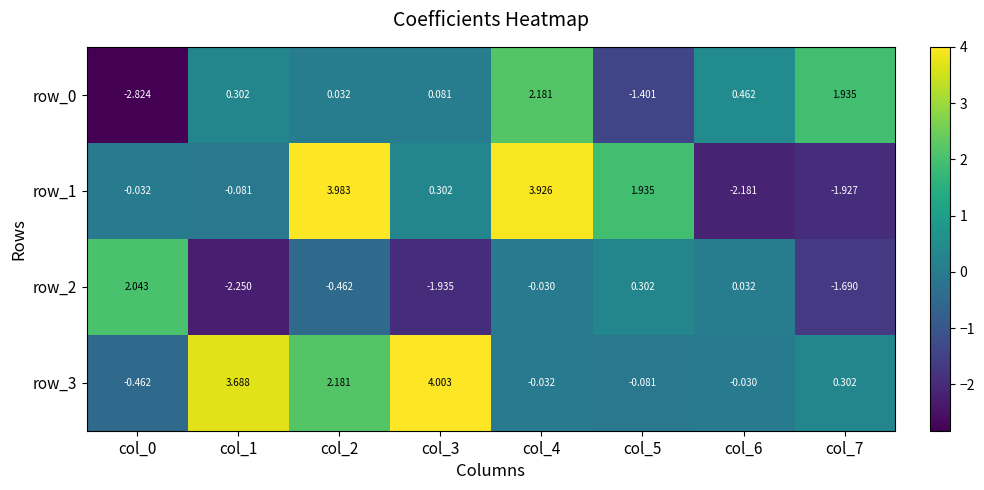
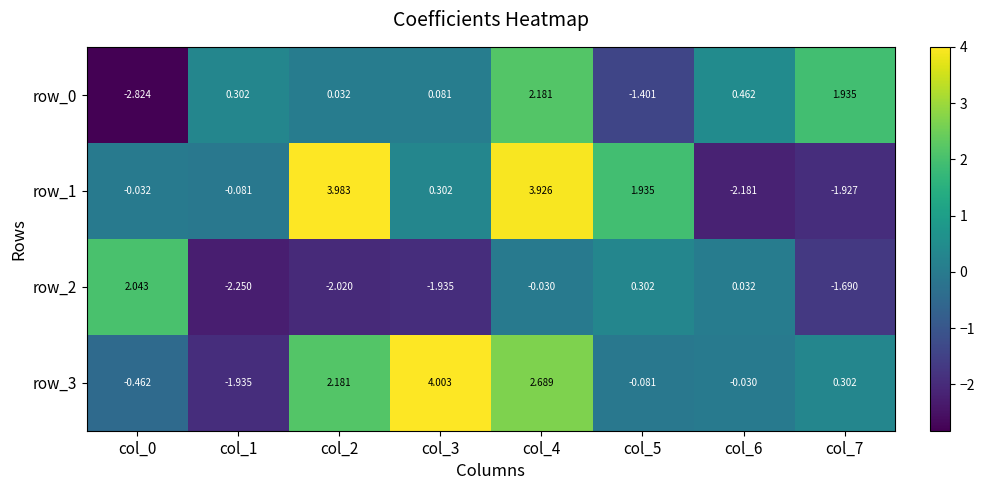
  {
    "row_0": {
      "col_0": -2.824,
      "col_1": 0.302,
      "col_2": 0.032,
      "col_3": 0.081,
      "col_4": 2.181,
      "col_5": -1.401,
      "col_6": 0.462,
      "col_7": 1.935
    },
    "row_1": {
      "col_0": -0.032,
      "col_1": -0.081,
      "col_2": 3.983,
      "col_3": 0.302,
      "col_4": 3.926,
      "col_5": 1.935,
      "col_6": -2.181,
      "col_7": -1.927
    },
    "row_2": {
      "col_0": 2.043,
      "col_1": -2.250,
-     "col_2": -0.462,
+     "col_2": -2.020,
      "col_3": -1.935,
      "col_4": -0.030,
      "col_5": 0.302,
      "col_6": 0.032,
      "col_7": -1.690
    },
    "row_3": {
      "col_0": -0.462,
-     "col_1": 3.688,
+     "col_1": -1.935,
      "col_2": 2.181,
      "col_3": 4.003,
-     "col_4": -0.032,
+     "col_4": 2.689,
      "col_5": -0.081,
      "col_6": -0.030,
      "col_7": 0.302
    }
  }
